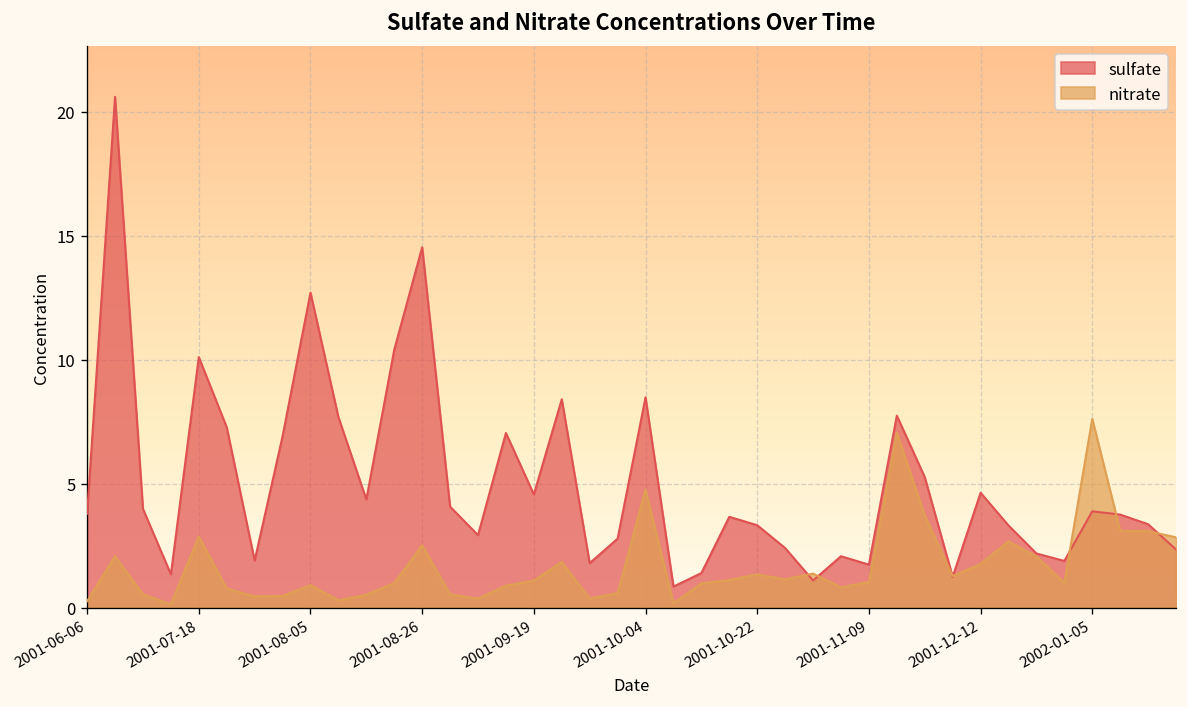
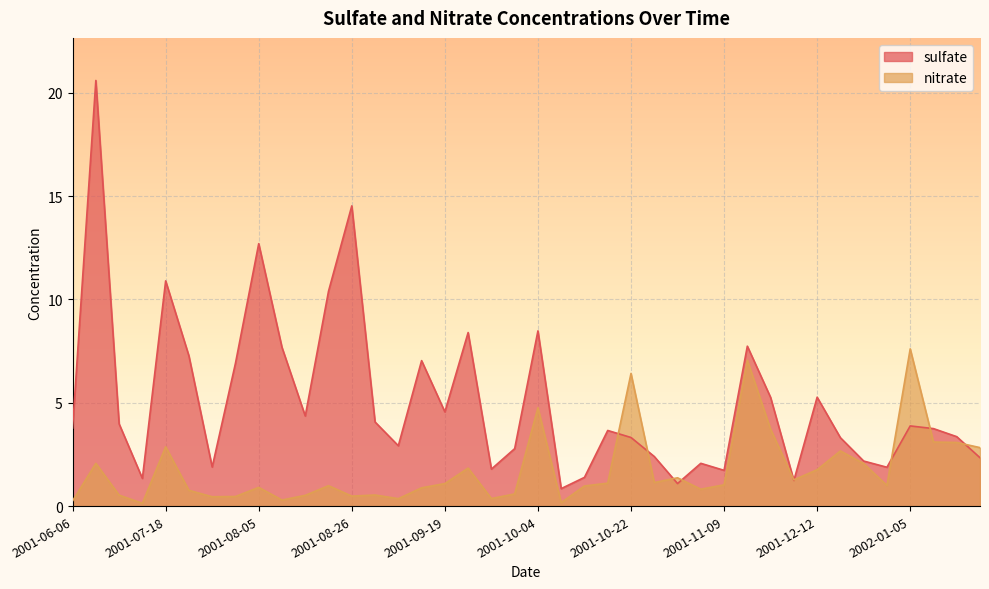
  {
    "sulfate": {
      "2001-06-06": 3.8,
-     "2001-07-18": 10.1,
+     "2001-07-18": 10.9,
      "2001-08-05": 12.7,
      "2001-08-26": 14.5,
      "2001-09-19": 4.6,
      "2001-10-04": 8.5,
      "2001-10-22": 3.3,
      "2001-11-09": 1.7,
-     "2001-12-12": 4.6,
+     "2001-12-12": 5.3,
      "2002-01-05": 3.9
    },
    "nitrate": {
      "2001-06-06": 0.3,
      "2001-07-18": 2.9,
      "2001-08-05": 0.9,
-     "2001-08-26": 2.5,
+     "2001-08-26": 0.5,
      "2001-09-19": 1.1,
      "2001-10-04": 4.8,
-     "2001-10-22": 1.3,
+     "2001-10-22": 6.4,
      "2001-11-09": 1.0,
      "2001-12-12": 1.8,
      "2002-01-05": 7.6
    }
  }
